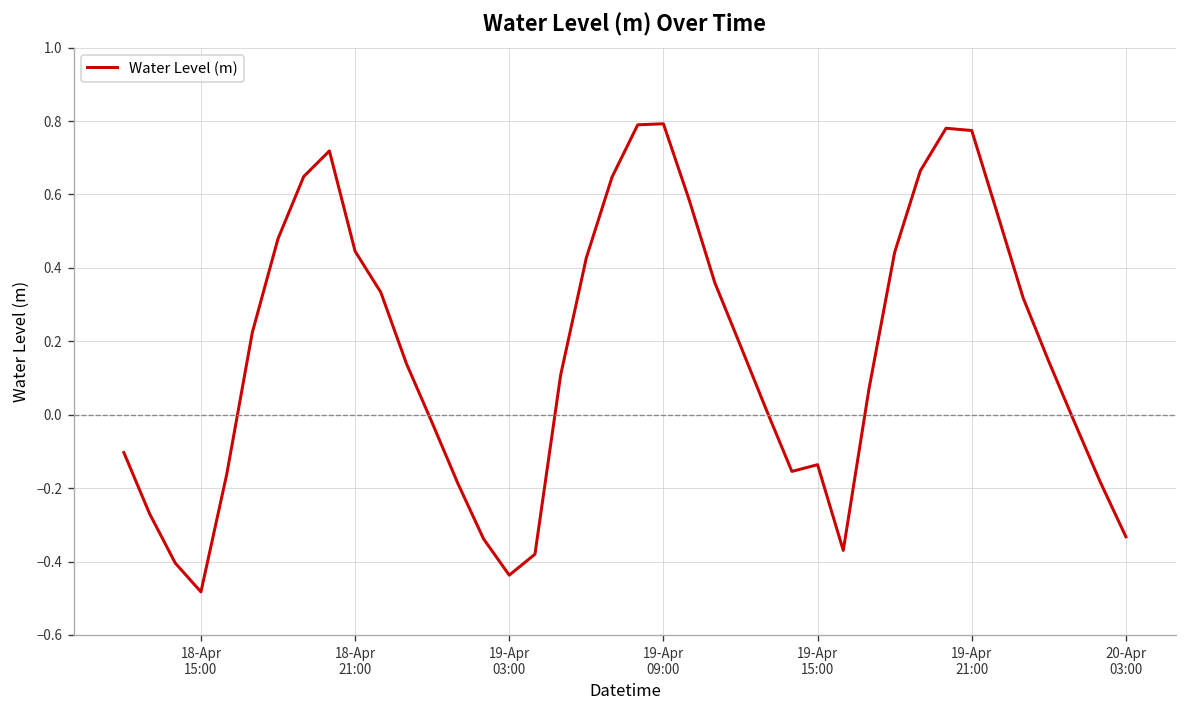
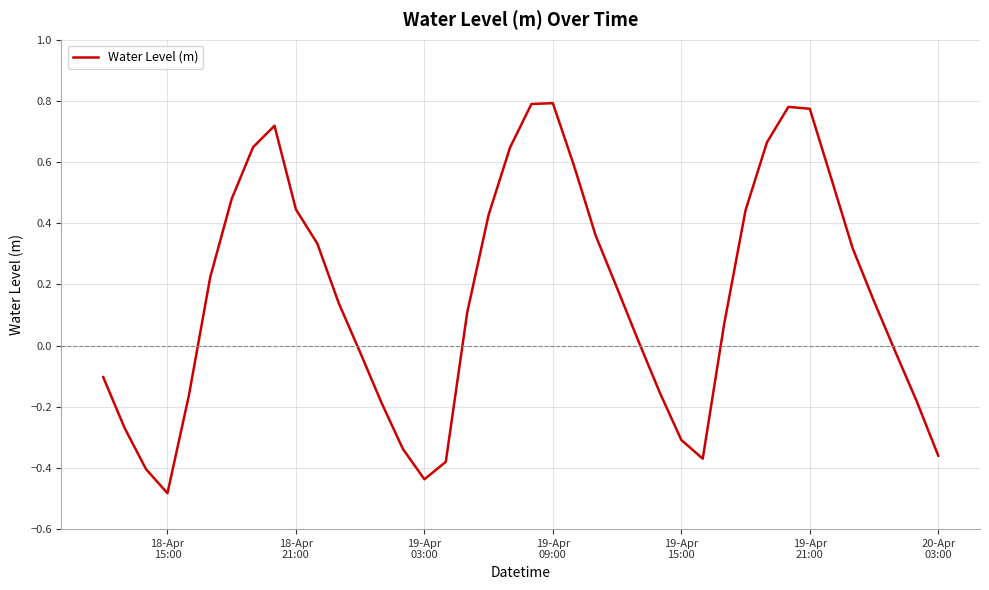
  {
    "18-Apr 15:00": -0.48,
    "18-Apr 21:00": 0.45,
    "19-Apr 03:00": -0.44,
    "19-Apr 09:00": 0.79,
-   "19-Apr 15:00": -0.14,
+   "19-Apr 15:00": -0.31,
    "19-Apr 21:00": 0.77,
-   "20-Apr 03:00": -0.33
+   "20-Apr 03:00": -0.36
  }
